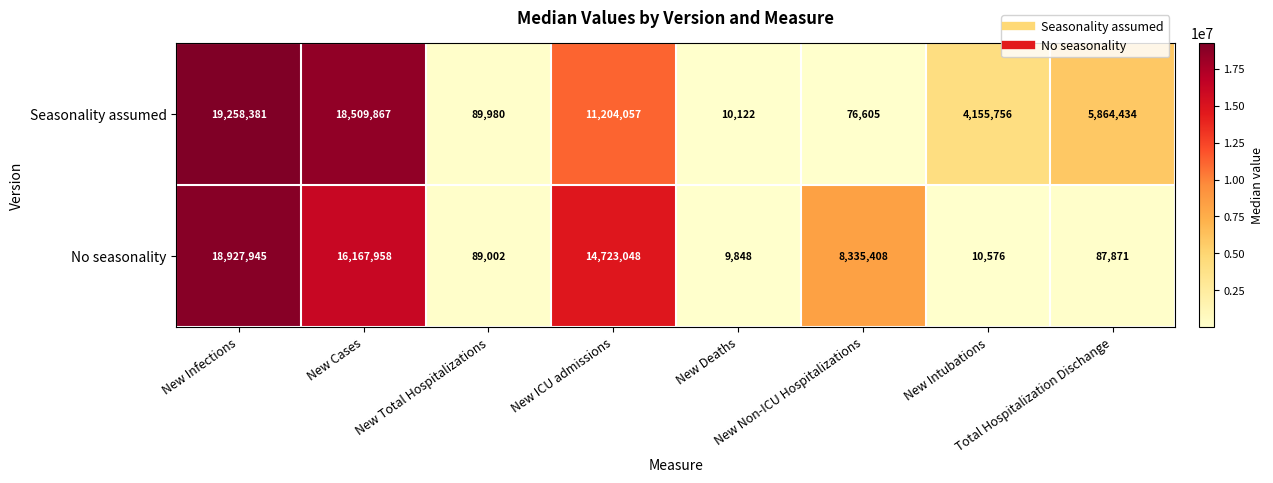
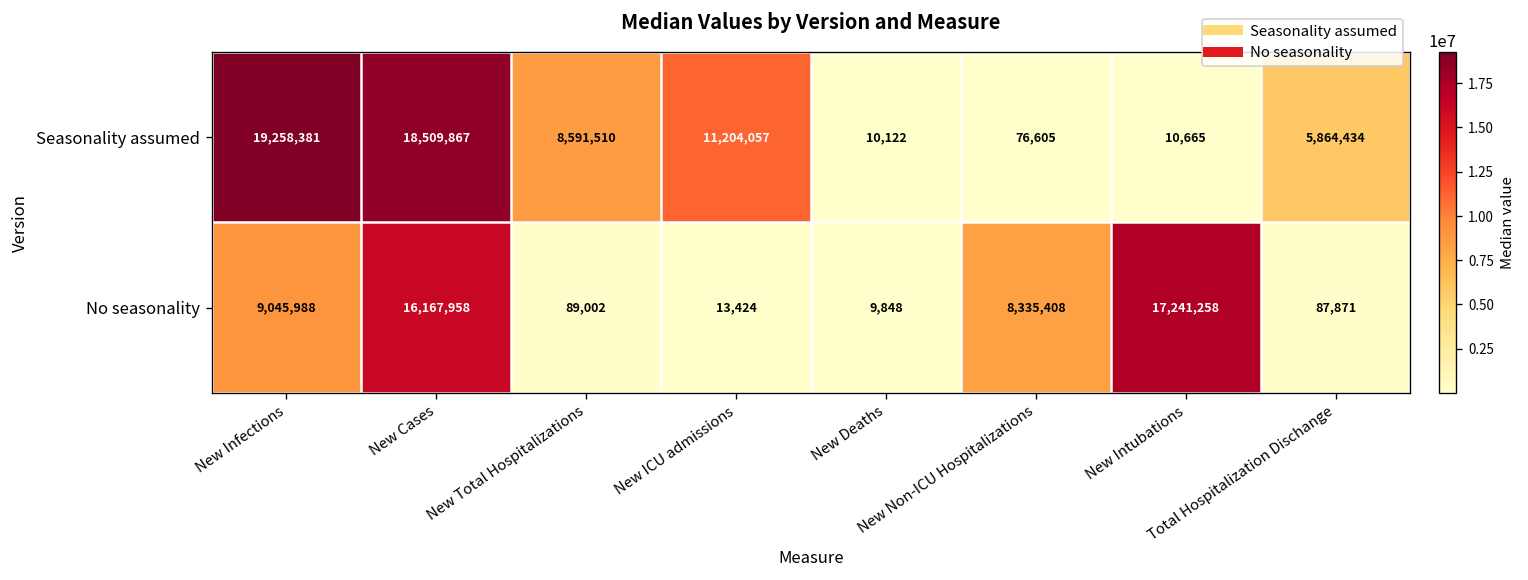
  {
    "Seasonality assumed": {
      "New Infections": "19,258,381",
      "New Cases": "18,509,867",
-     "New Total Hospitalizations": "89,980",
+     "New Total Hospitalizations": "8,591,510",
      "New ICU admissions": "11,204,057",
      "New Deaths": "10,122",
      "New Non-ICU Hospitalizations": "76,605",
-     "New Intubations": "4,155,756",
+     "New Intubations": "10,665",
      "Total Hospitalization Dischange": "5,864,434"
    },
    "No seasonality": {
-     "New Infections": "18,927,945",
+     "New Infections": "9,045,988",
      "New Cases": "16,167,958",
      "New Total Hospitalizations": "89,002",
-     "New ICU admissions": "14,723,048",
+     "New ICU admissions": "13,424",
      "New Deaths": "9,848",
      "New Non-ICU Hospitalizations": "8,335,408",
-     "New Intubations": "10,576",
+     "New Intubations": "17,241,258",
      "Total Hospitalization Dischange": "87,871"
    }
  }
